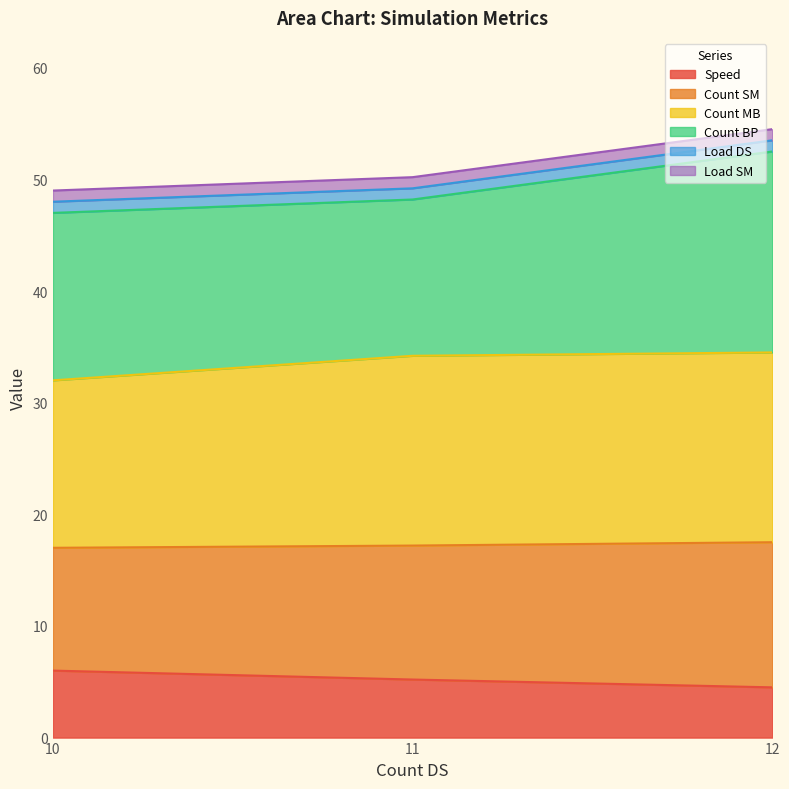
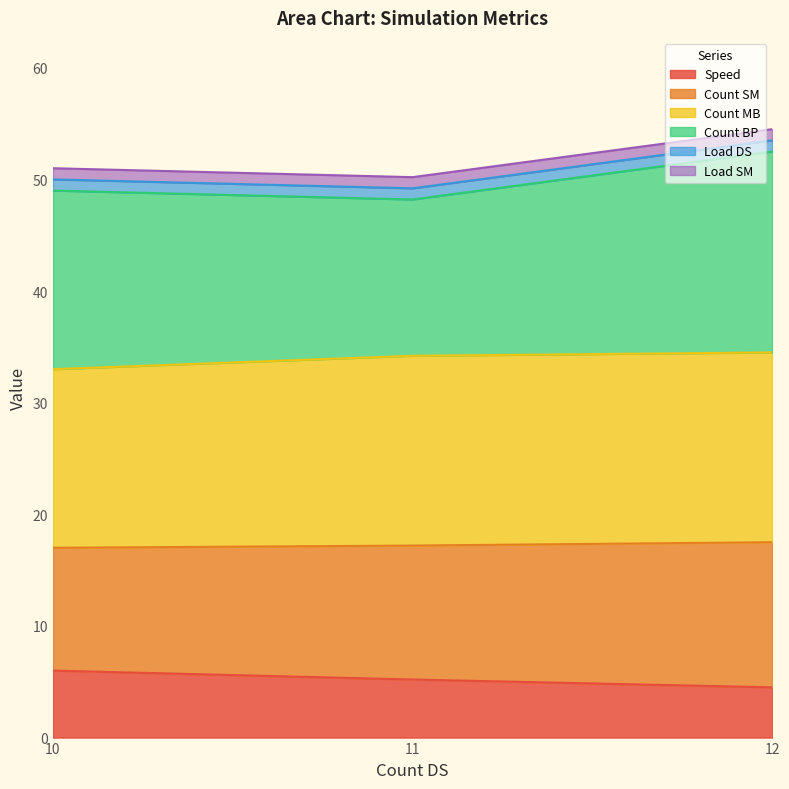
  {
    "Count MB": {
-     "10": 15,
+     "10": 16,
      "11": 17,
      "12": 17
    },
    "Count BP": {
-     "10": 15,
+     "10": 16,
      "11": 14,
      "12": 18
    },
    "Load DS": {
      "10": 1,
      "11": 1,
      "12": 1
    },
    "Load SM": {
      "10": 1,
      "11": 1,
      "12": 1
    }
  }
